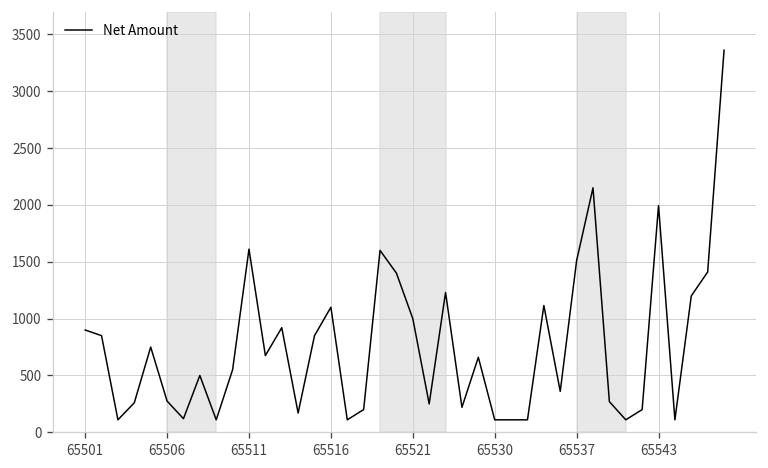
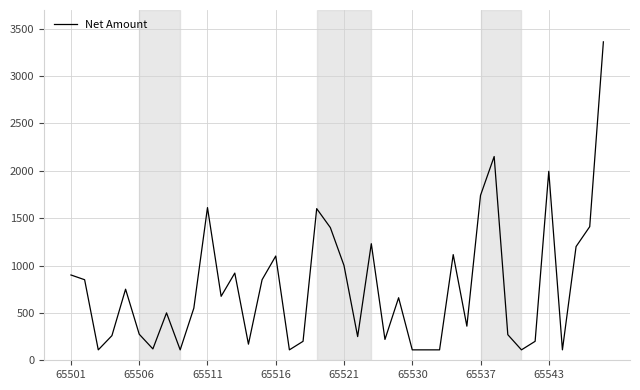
  {
    "65501": 900,
    "65506": 300,
    "65511": 1600,
    "65516": 1100,
    "65521": 1000,
    "65530": 100,
-   "65537": 1500,
+   "65537": 1700,
    "65543": 2000
  }
